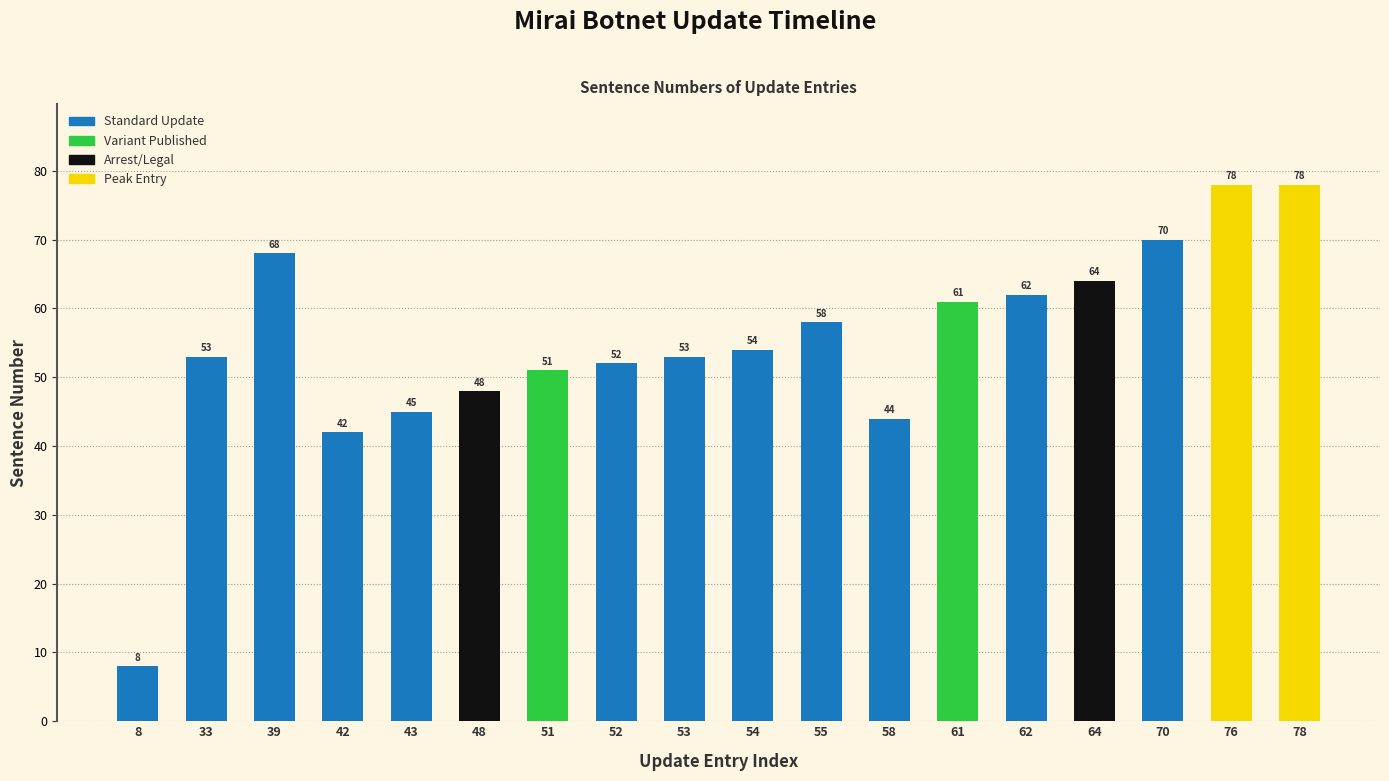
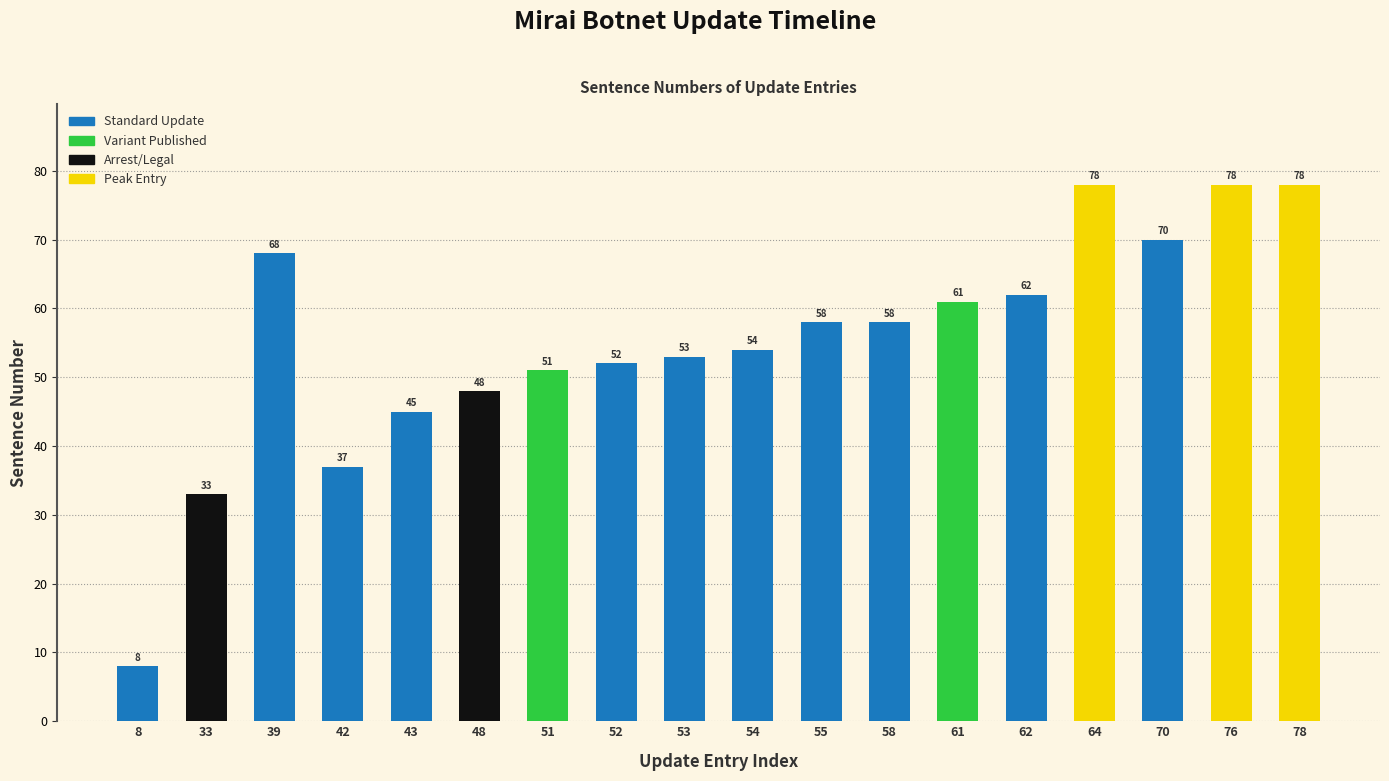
  {
    "8": 8,
-   "33": 53,
+   "33": 33,
    "39": 68,
-   "42": 42,
+   "42": 37,
    "43": 45,
    "48": 48,
    "51": 51,
    "52": 52,
    "53": 53,
    "54": 54,
    "55": 58,
-   "58": 44,
+   "58": 58,
    "61": 61,
    "62": 62,
-   "64": 64,
+   "64": 78,
    "70": 70,
    "76": 78,
    "78": 78
  }
